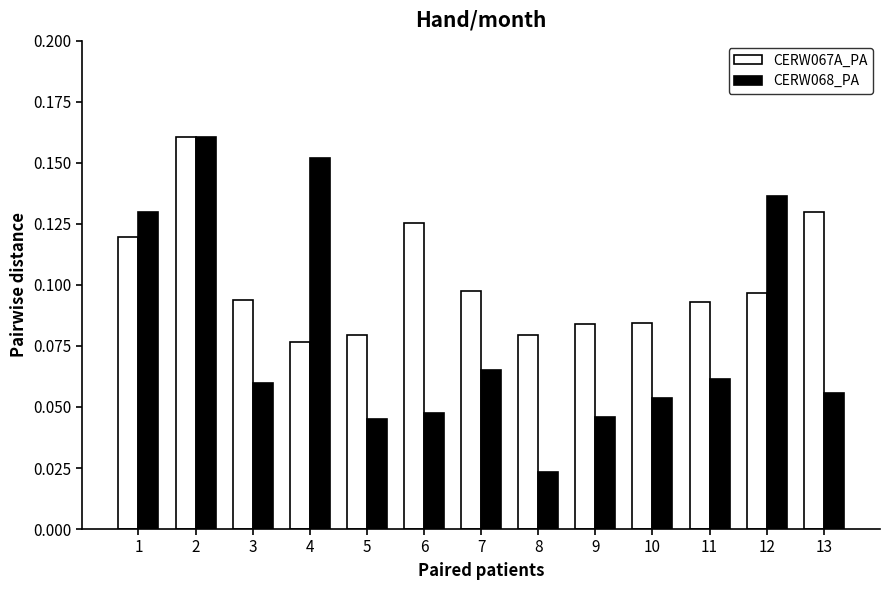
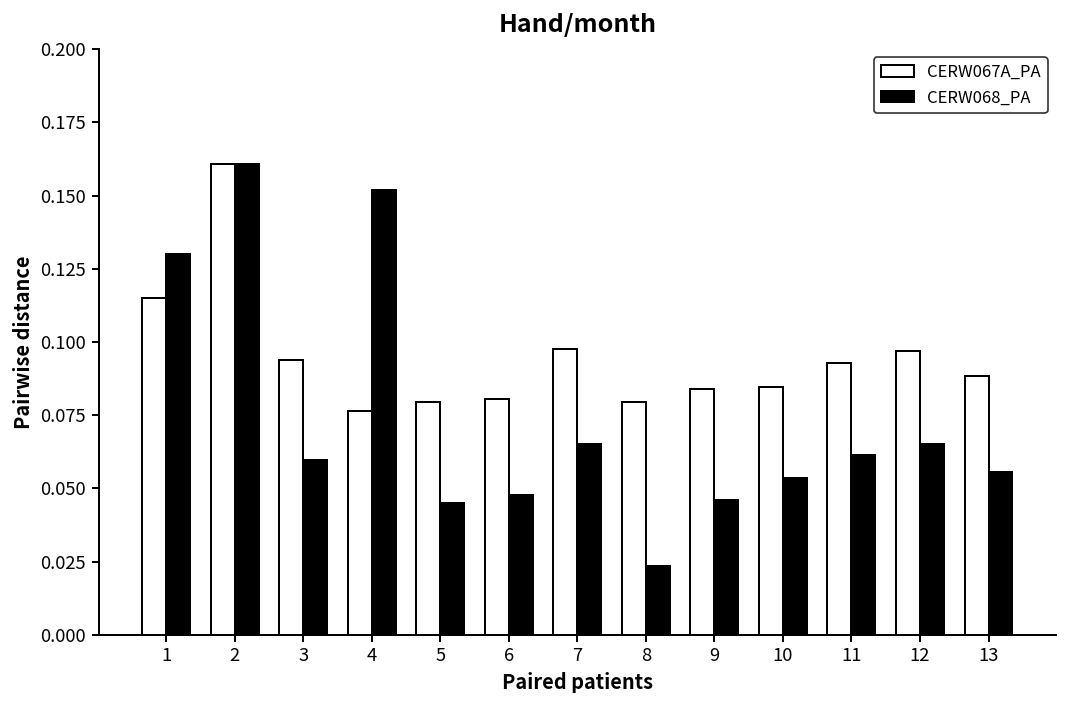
  {
    "CERW067A_PA": {
-     "1": 0.120,
+     "1": 0.115,
      "2": 0.161,
      "3": 0.094,
      "4": 0.077,
      "5": 0.079,
-     "6": 0.125,
+     "6": 0.080,
      "7": 0.098,
      "8": 0.079,
      "9": 0.084,
      "10": 0.085,
      "11": 0.093,
      "12": 0.097,
-     "13": 0.130
+     "13": 0.088
    },
    "CERW068_PA": {
      "1": 0.130,
      "2": 0.161,
      "3": 0.060,
      "4": 0.152,
      "5": 0.045,
      "6": 0.048,
      "7": 0.065,
      "8": 0.024,
      "9": 0.046,
      "10": 0.054,
      "11": 0.062,
-     "12": 0.137,
+     "12": 0.065,
      "13": 0.056
    }
  }
